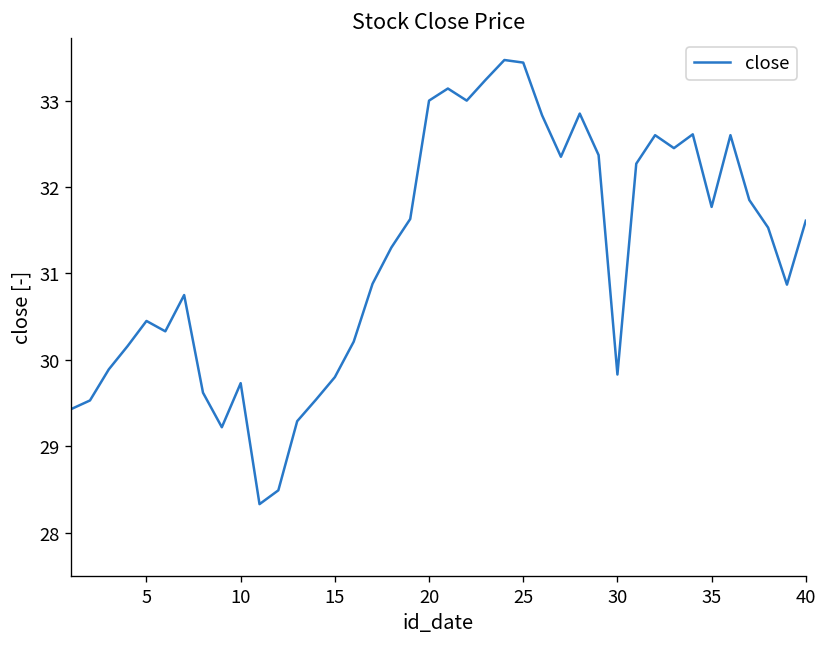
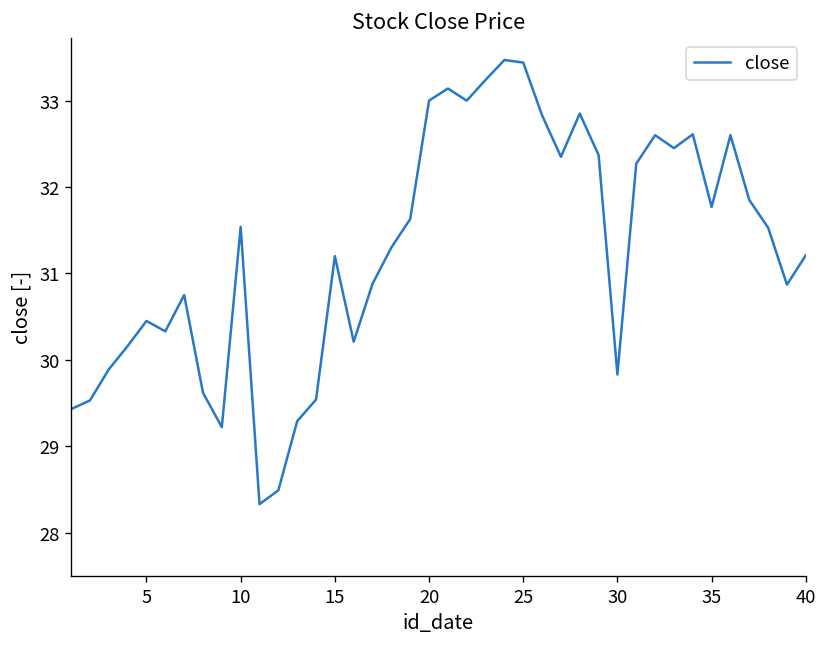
  {
    "5": 30.5,
-   "10": 29.7,
-   "15": 29.8,
+   "10": 31.5,
+   "15": 31.2,
    "20": 33.0,
    "25": 33.4,
    "30": 29.8,
    "35": 31.8,
-   "40": 31.6
+   "40": 31.2
  }
